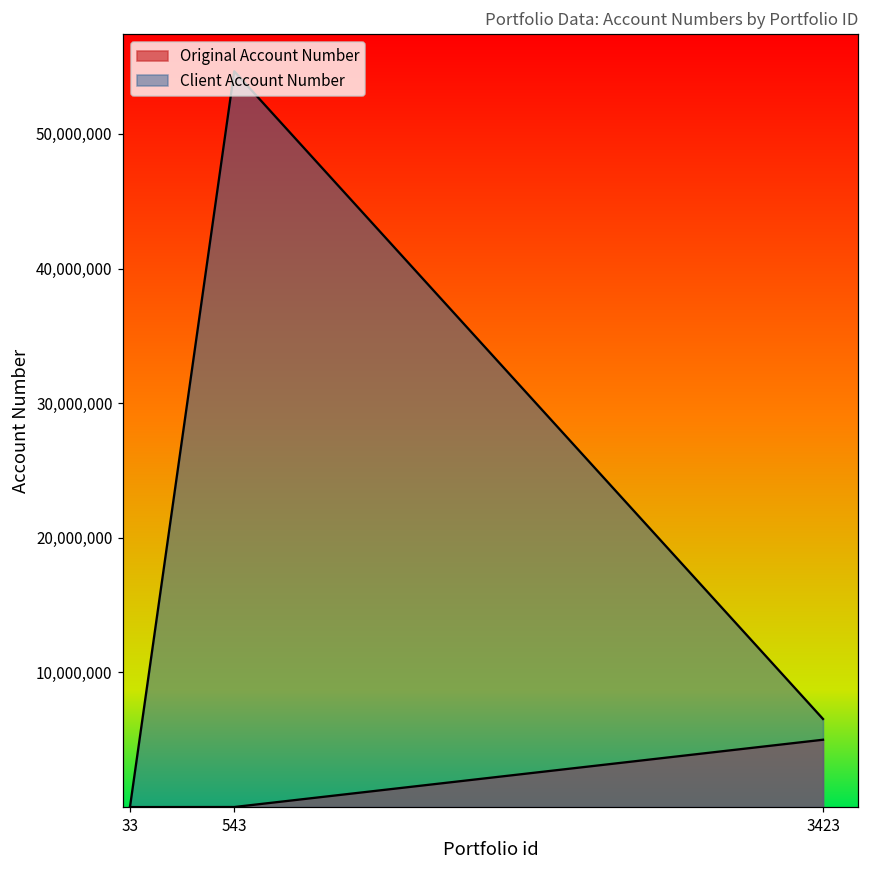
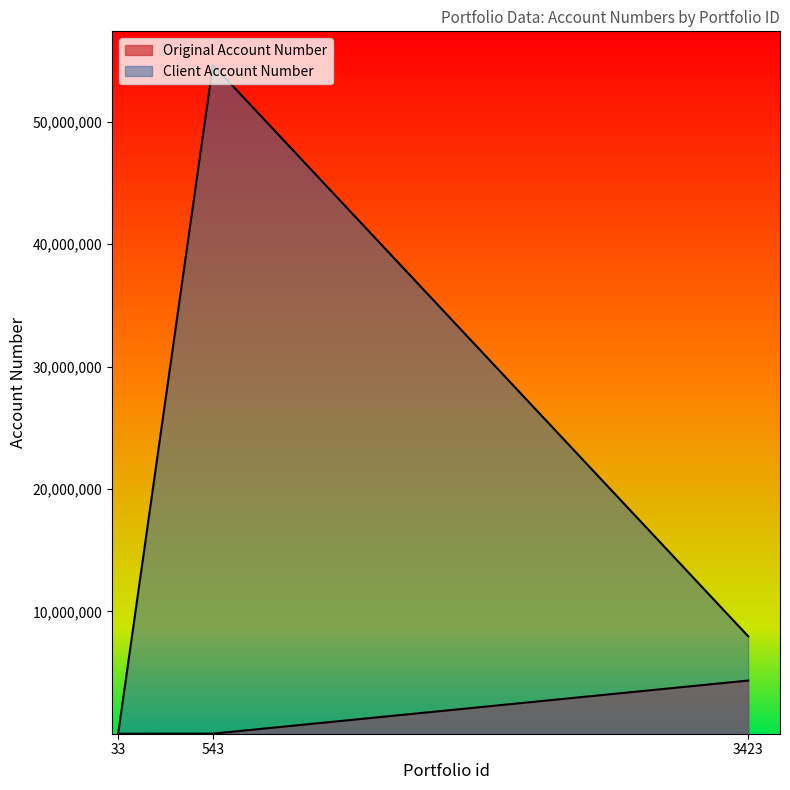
  {
    "Original Account Number": {
      "543": "0",
-     "3423": "5,000,000"
+     "3423": "4,300,000"
    },
    "Client Account Number": {
-     "3423": "6,500,000"
+     "3423": "8,000,000"
    }
  }
